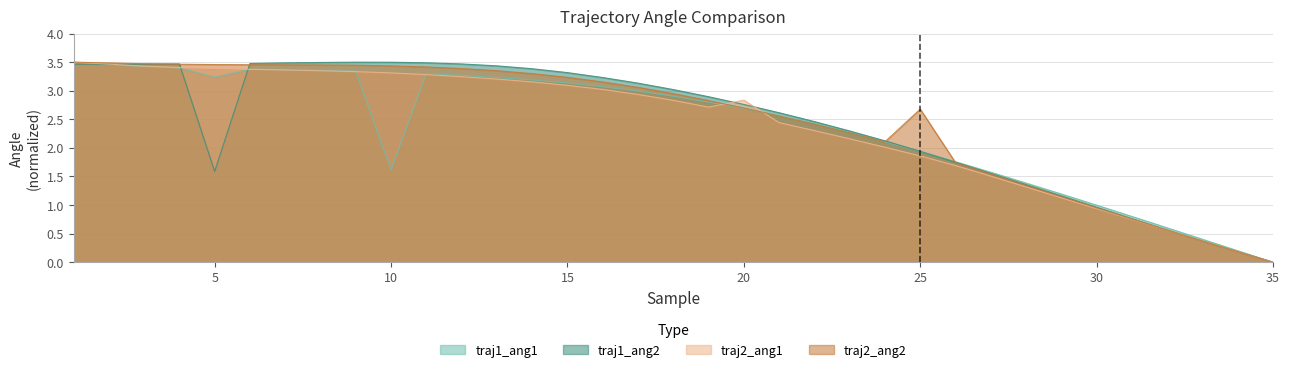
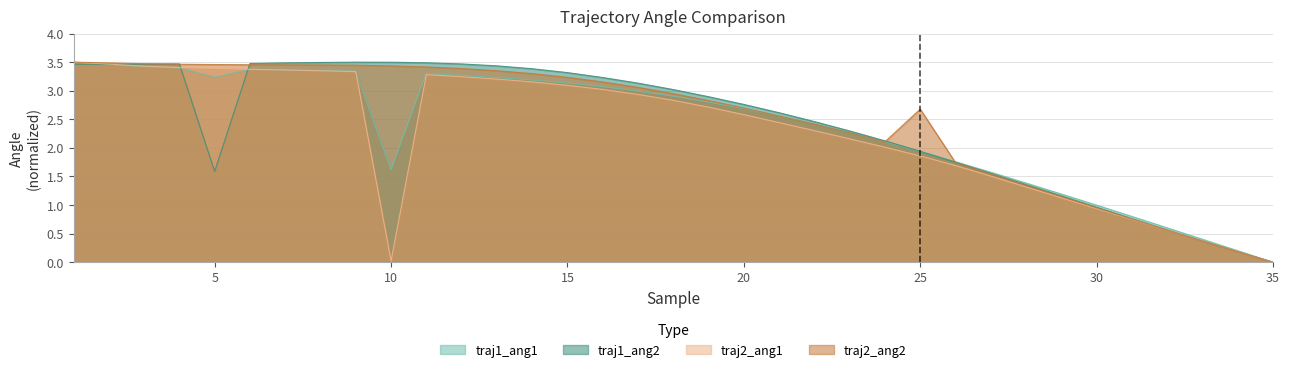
  {
    "traj1_ang1": {
      "5": 3.2,
      "10": 1.6
    },
    "traj1_ang2": {
      "5": 1.6,
      "10": 3.5,
      "15": 3.3,
      "20": 2.8
    },
    "traj2_ang1": {
      "5": 3.4,
-     "10": 3.3,
-     "20": 2.8,
+     "10": 0.0,
+     "20": 2.6,
      "25": 1.9
    },
    "traj2_ang2": {
      "5": 3.5,
      "10": 3.4,
      "15": 3.2,
      "25": 2.7
    }
  }
